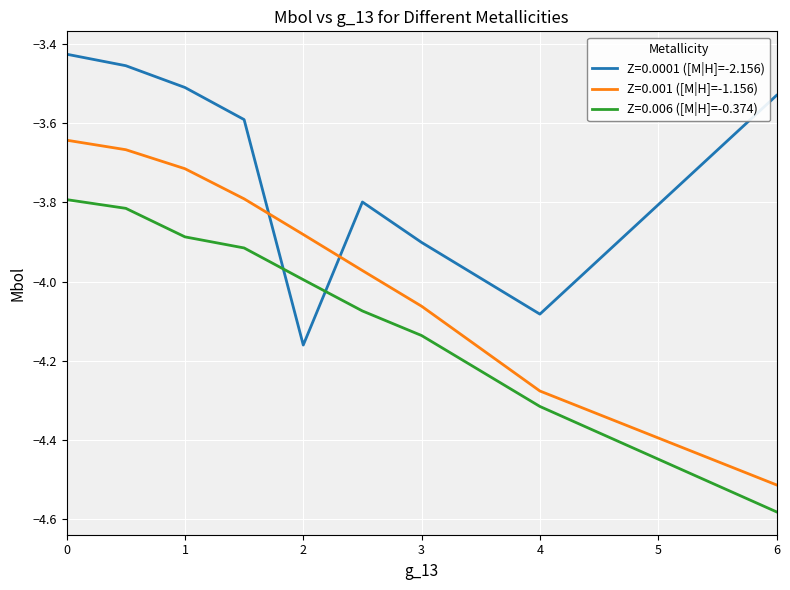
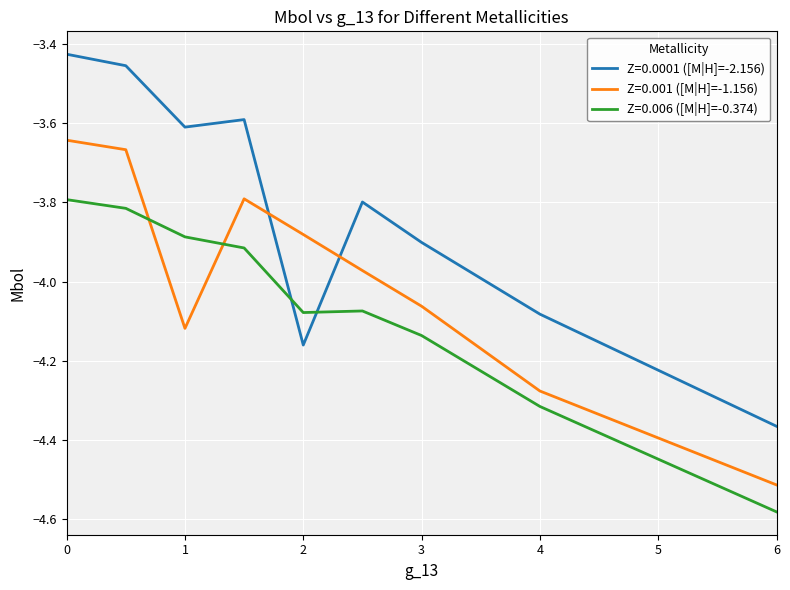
  {
    "Z=0.0001 ([M|H]=-2.156)": {
      "0": -3.43,
-     "1": -3.51,
+     "1": -3.61,
      "2": -4.16,
      "3": -3.90,
      "4": -4.08,
-     "6": -3.53
+     "6": -4.37
    },
    "Z=0.001 ([M|H]=-1.156)": {
      "0": -3.64,
-     "1": -3.72,
+     "1": -4.12,
      "2": -3.88,
      "3": -4.06,
      "4": -4.28,
      "6": -4.51
    },
    "Z=0.006 ([M|H]=-0.374)": {
      "0": -3.79,
      "1": -3.89,
-     "2": -4.00,
+     "2": -4.08,
      "3": -4.14,
      "4": -4.32,
      "6": -4.58
    }
  }
